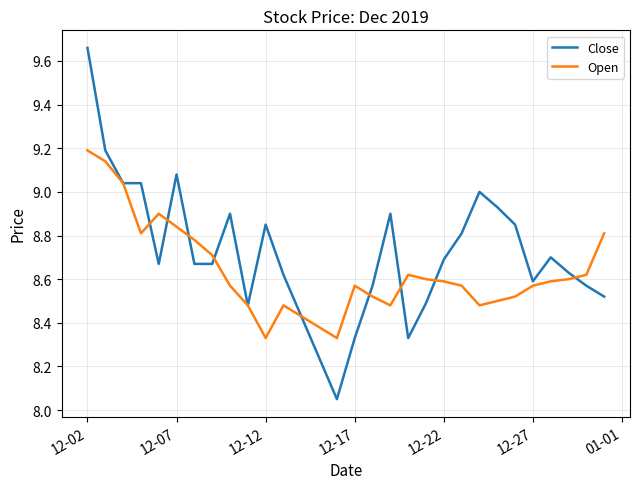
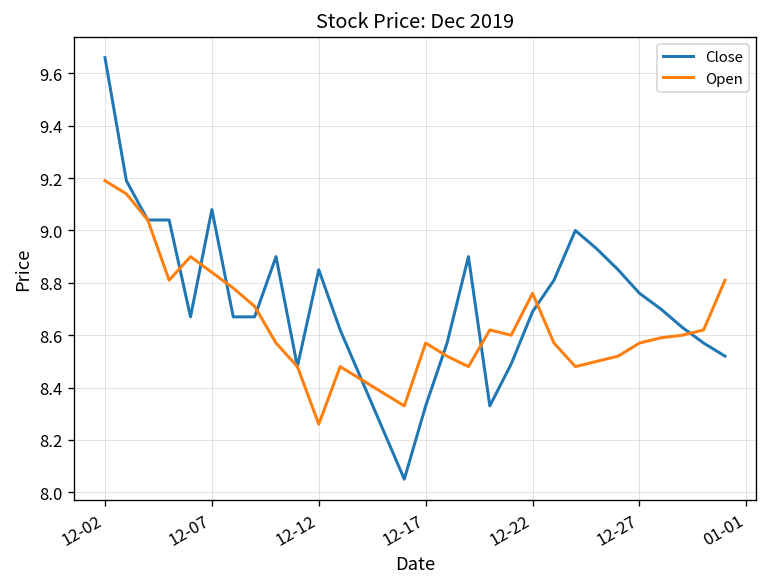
  {
    "Close": {
      "12-02": 9.66,
      "12-07": 9.08,
      "12-12": 8.85,
      "12-17": 8.33,
      "12-22": 8.69,
-     "12-27": 8.59
+     "12-27": 8.76
    },
    "Open": {
      "12-02": 9.19,
      "12-07": 8.84,
-     "12-12": 8.33,
+     "12-12": 8.26,
      "12-17": 8.57,
-     "12-22": 8.59,
+     "12-22": 8.76,
      "12-27": 8.57
    }
  }
